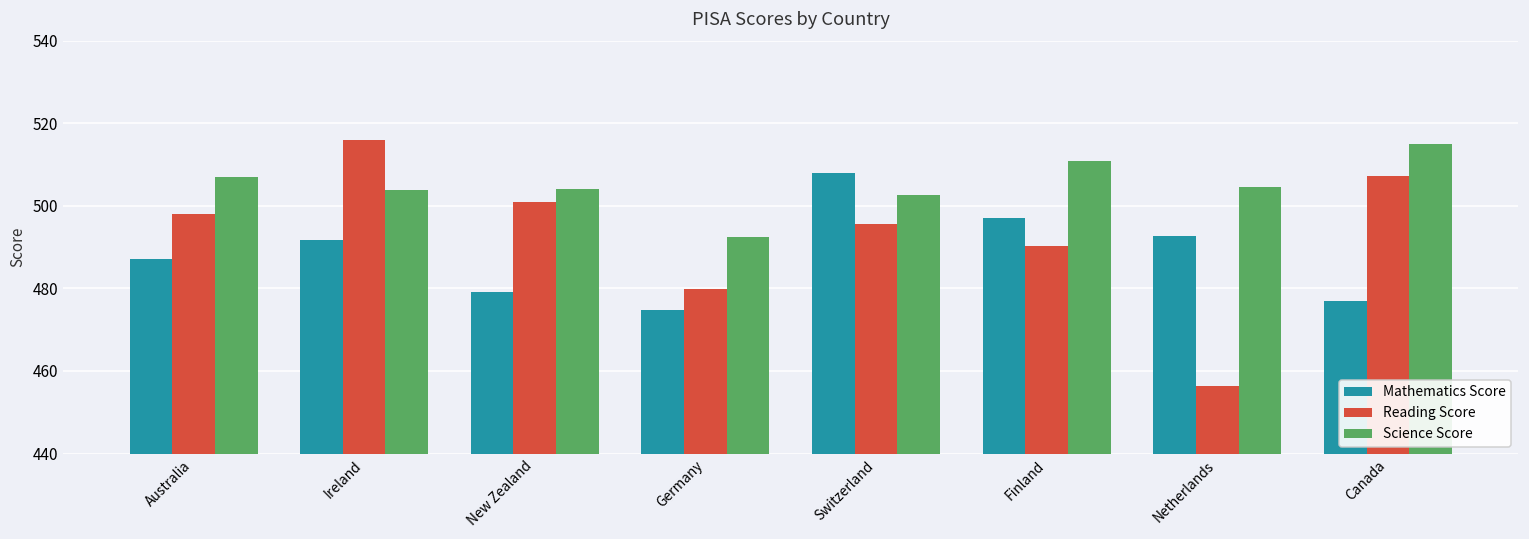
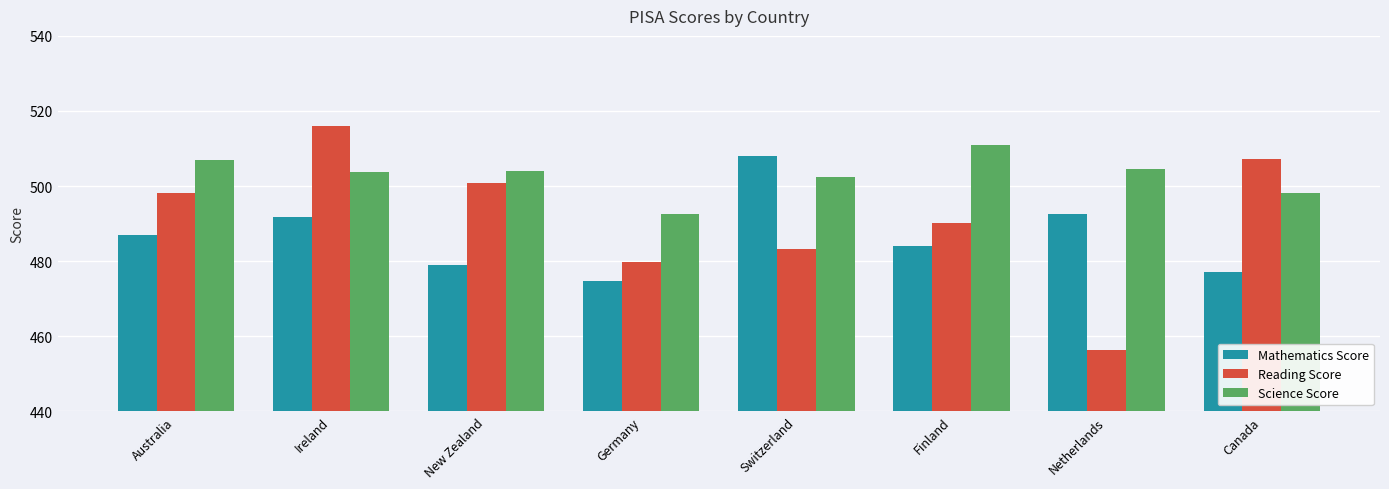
  {
    "Mathematics Score": {
      "Australia": 487,
      "Ireland": 492,
      "New Zealand": 479,
      "Germany": 475,
      "Switzerland": 508,
-     "Finland": 497,
+     "Finland": 484,
      "Netherlands": 493,
      "Canada": 477
    },
    "Reading Score": {
      "Australia": 498,
      "Ireland": 516,
      "New Zealand": 501,
      "Germany": 480,
-     "Switzerland": 495,
+     "Switzerland": 483,
      "Finland": 490,
      "Netherlands": 456,
      "Canada": 507
    },
    "Science Score": {
      "Australia": 507,
      "Ireland": 504,
      "New Zealand": 504,
      "Germany": 492,
      "Switzerland": 503,
      "Finland": 511,
      "Netherlands": 504,
-     "Canada": 515
+     "Canada": 498
    }
  }
